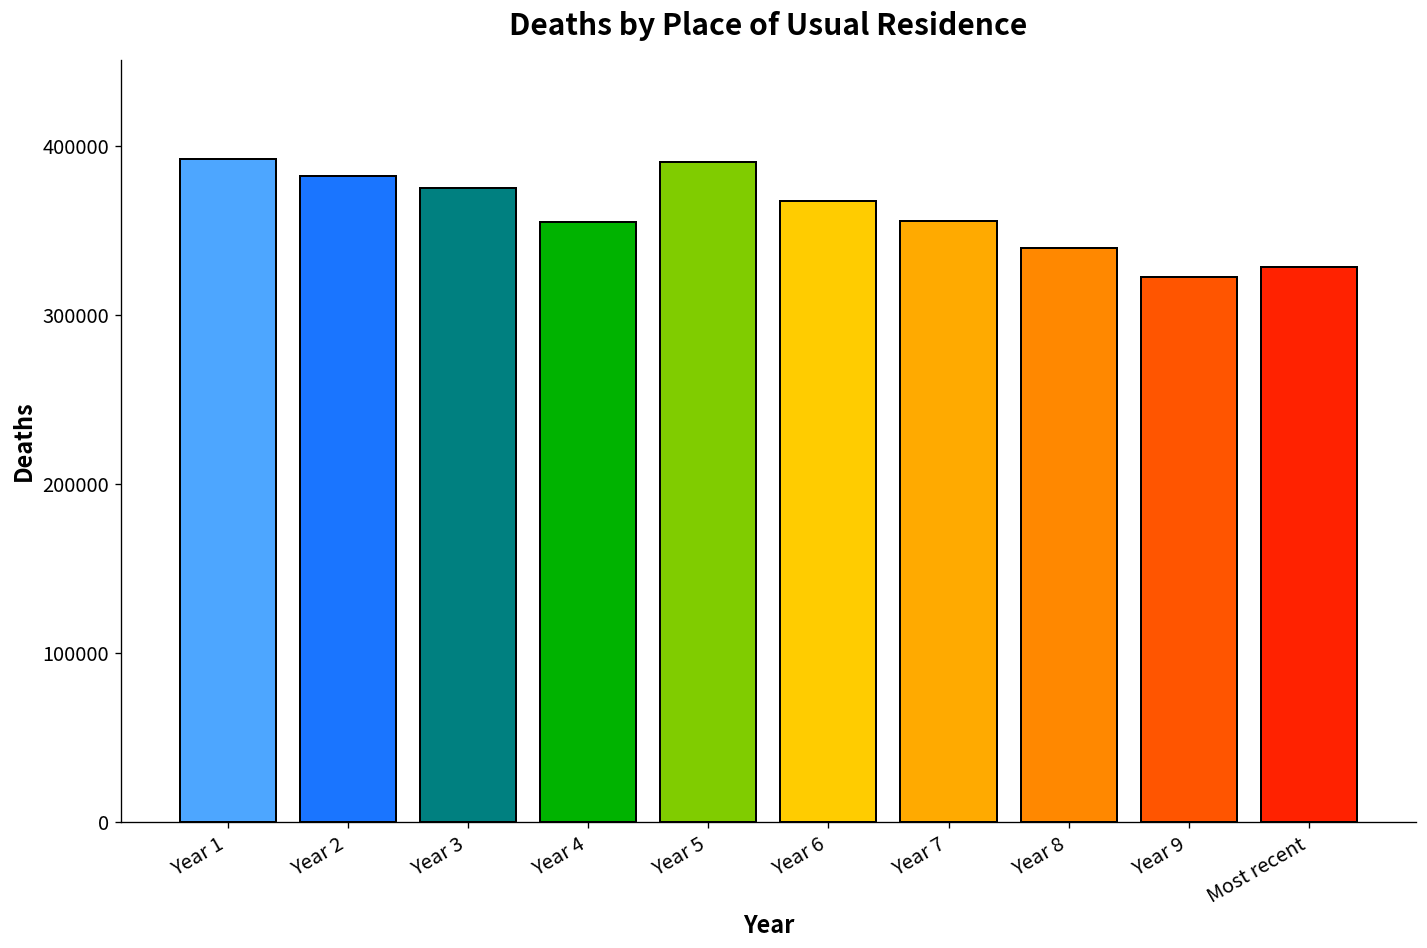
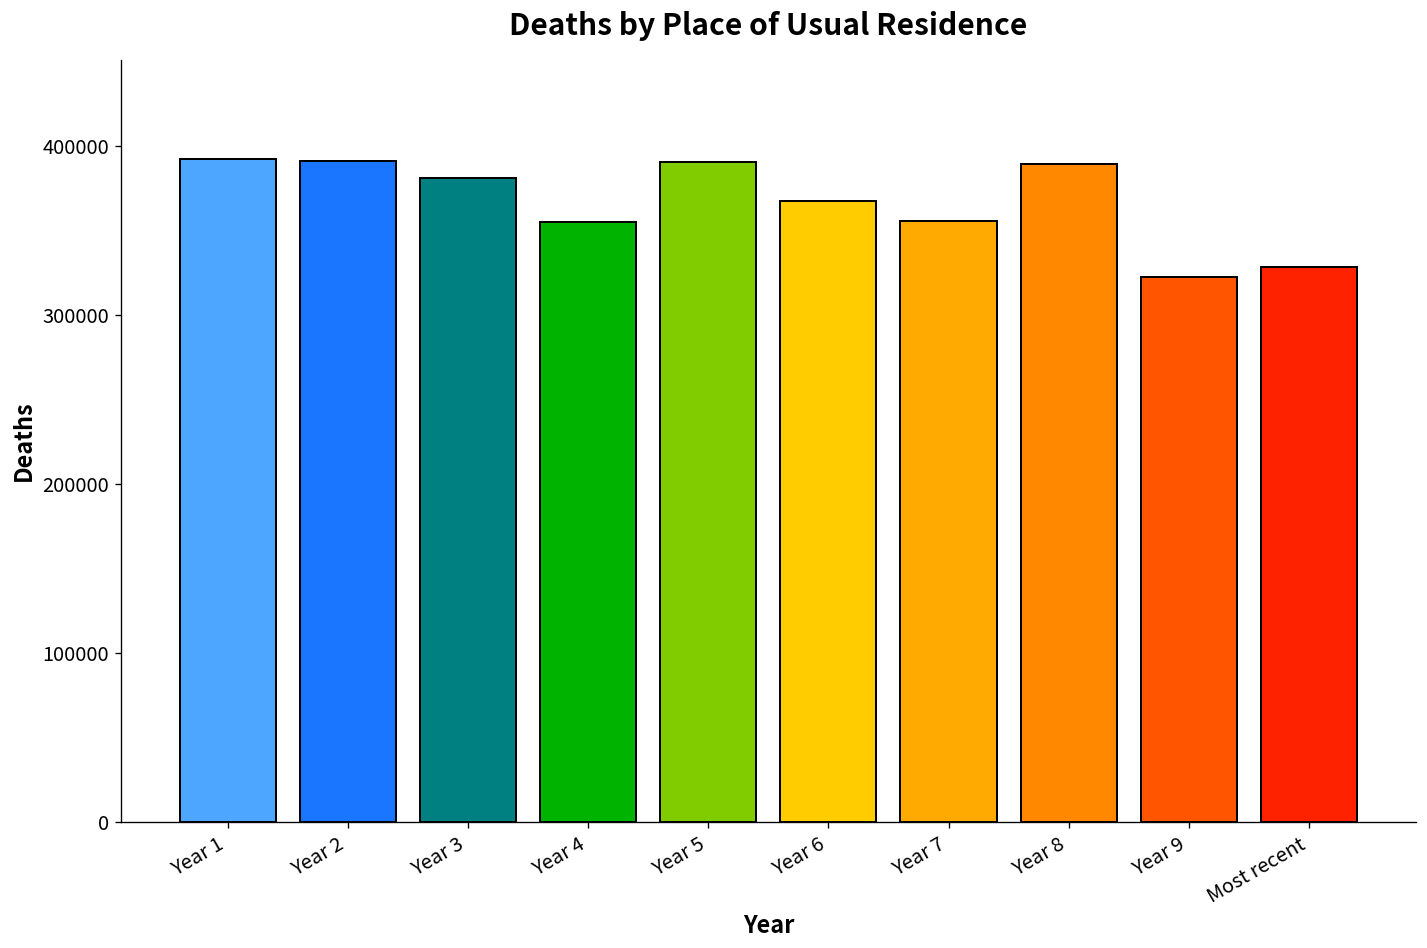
  {
    "Year 1": 392000,
-   "Year 2": 383000,
-   "Year 3": 375000,
+   "Year 2": 391000,
+   "Year 3": 381000,
    "Year 4": 355000,
    "Year 5": 390000,
    "Year 6": 367000,
    "Year 7": 356000,
-   "Year 8": 340000,
+   "Year 8": 389000,
    "Year 9": 322000,
    "Most recent": 328000
  }
